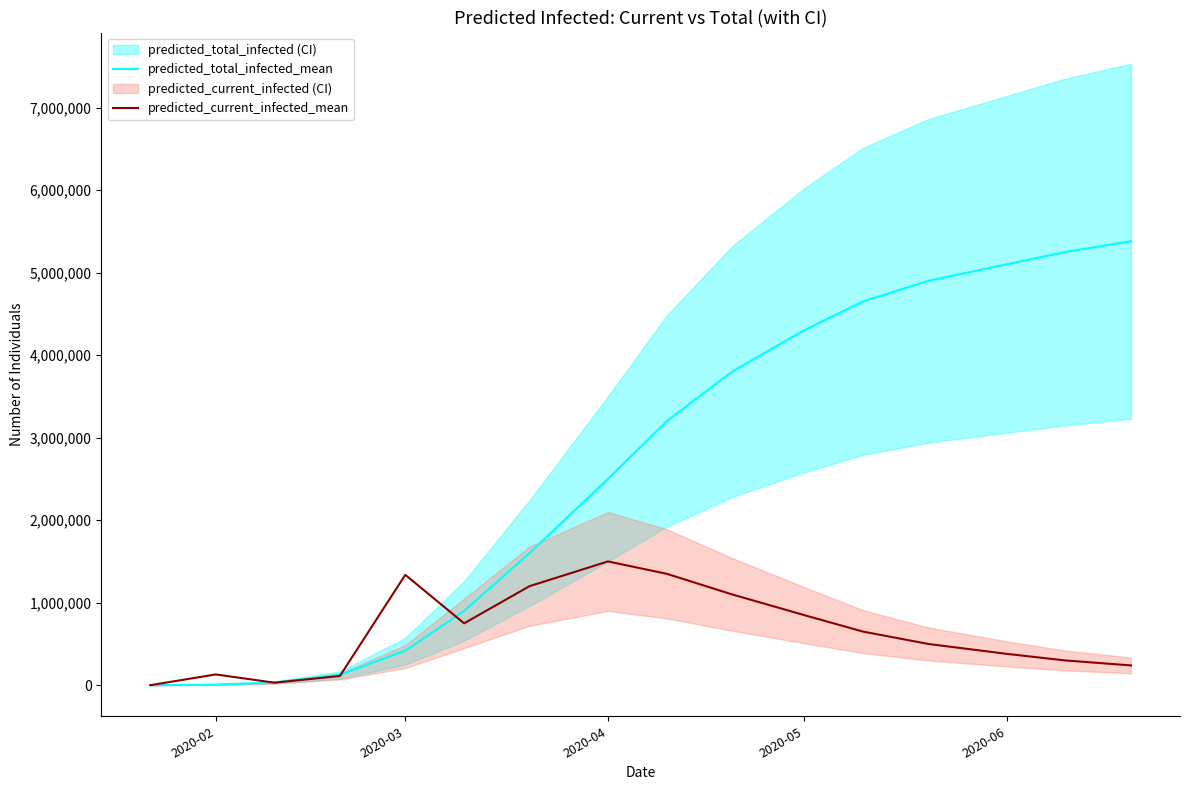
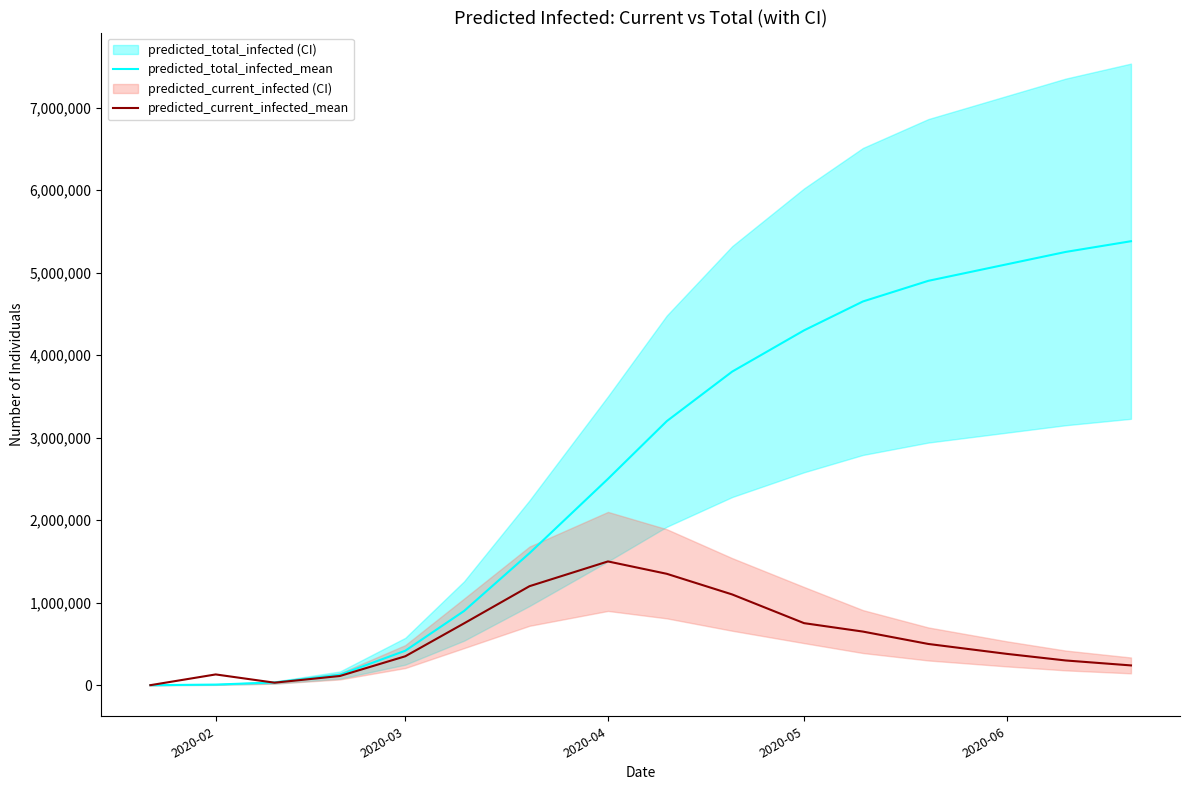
  {
    "predicted_current_infected_mean": {
      "2020-02": "100,000",
-     "2020-03": "1,300,000",
+     "2020-03": "400,000",
      "2020-04": "1,500,000",
-     "2020-05": "900,000",
+     "2020-05": "800,000",
      "2020-06": "400,000"
    }
  }
